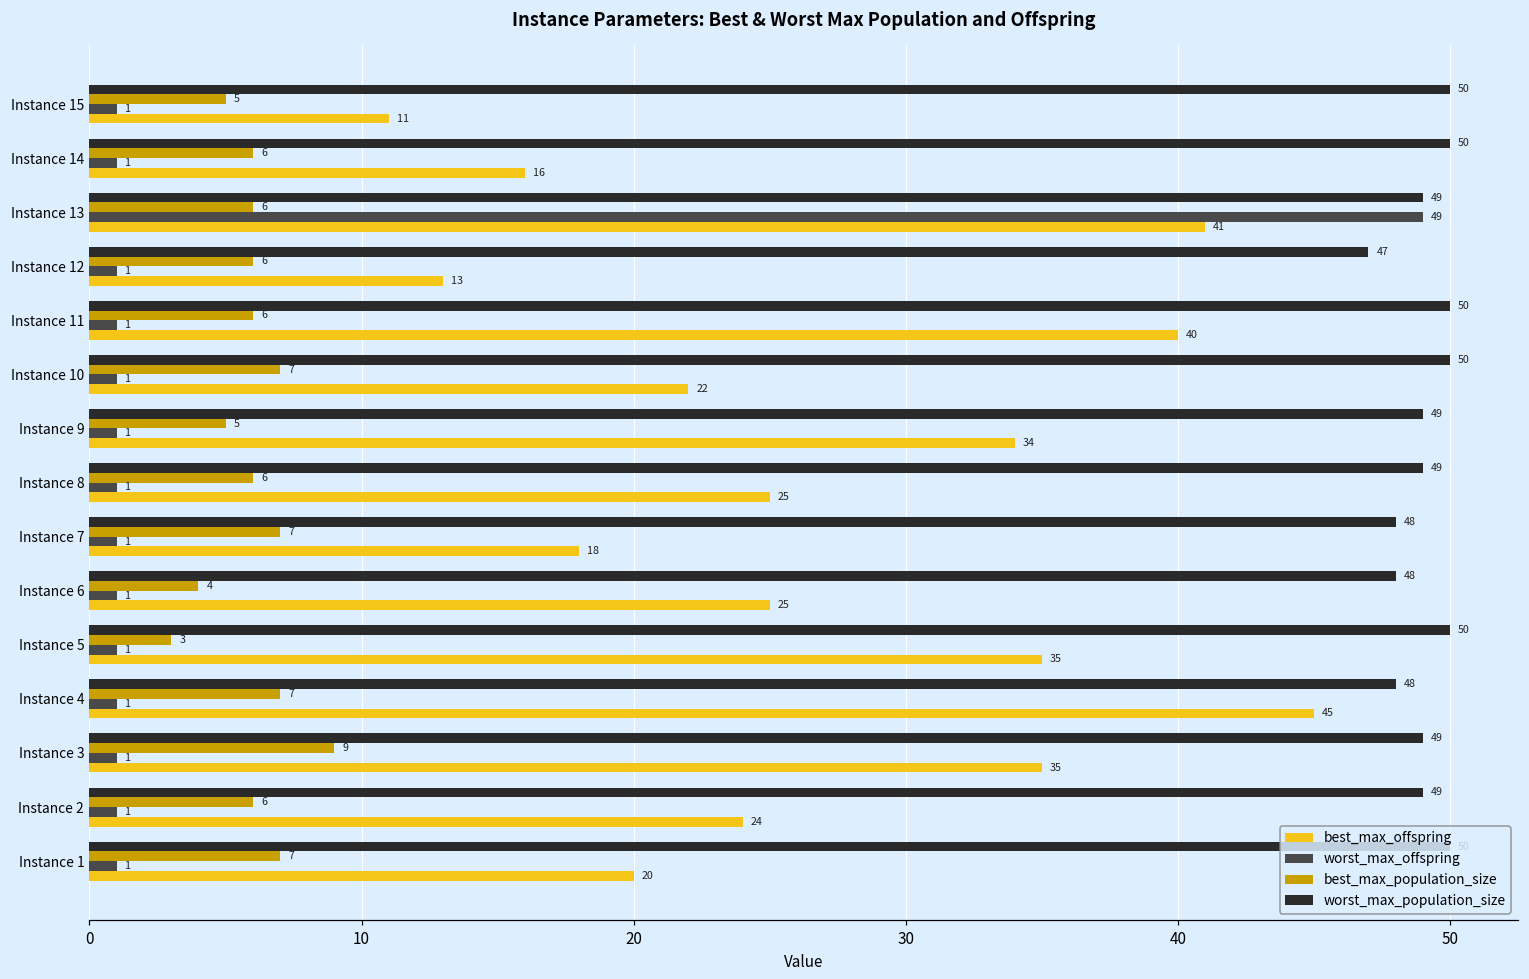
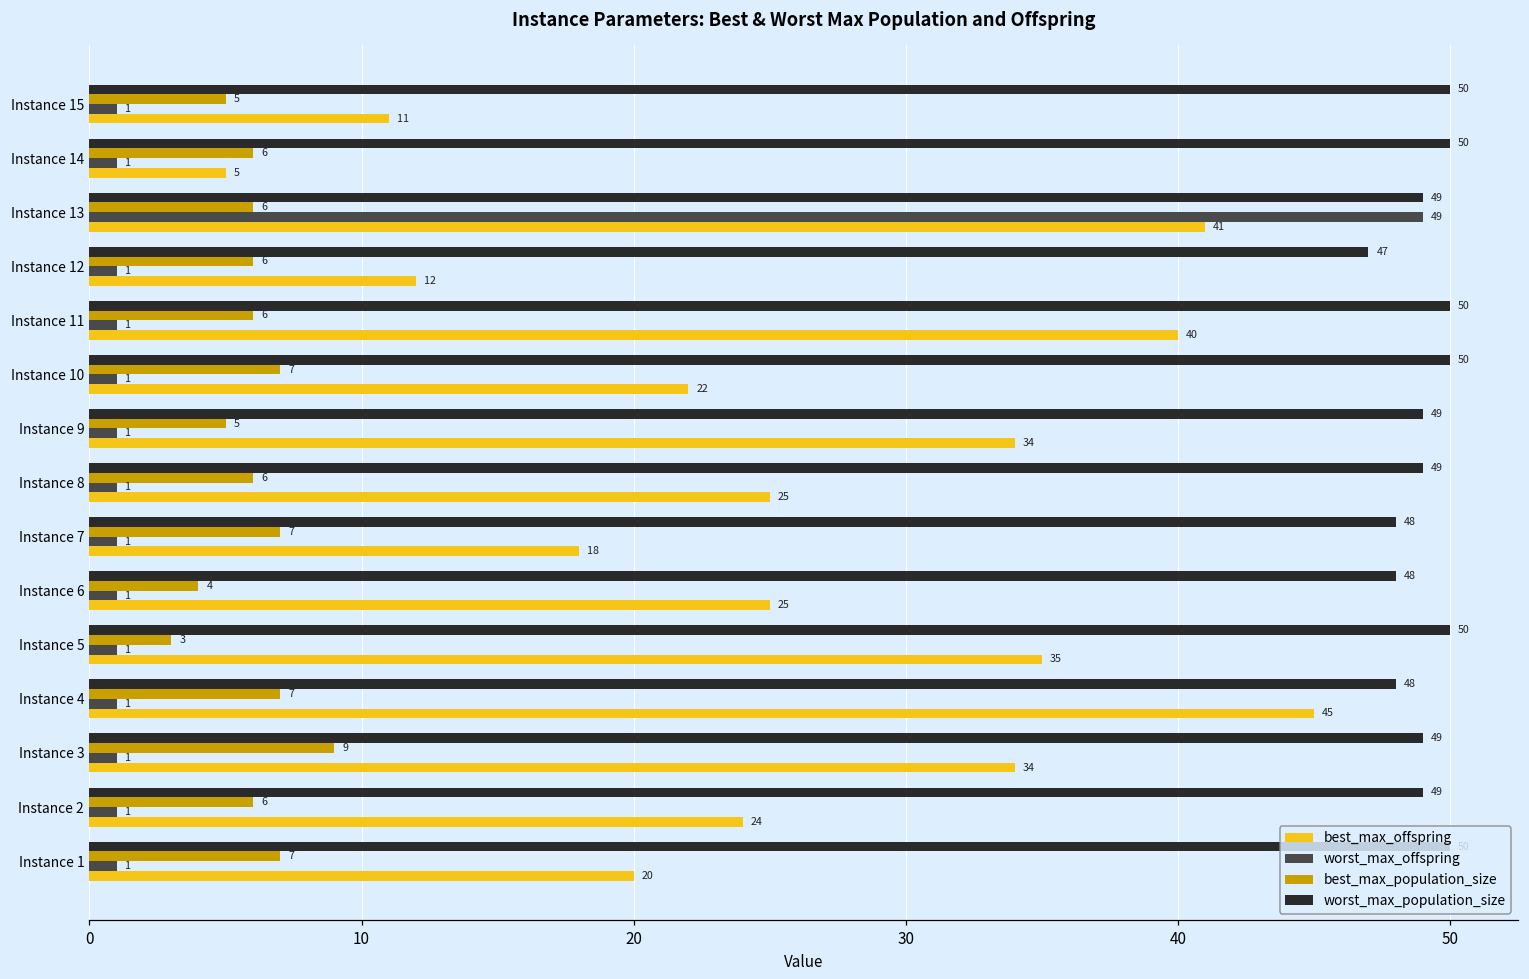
  {
    "best_max_offspring": {
      "Instance 15": 11,
-     "Instance 14": 16,
+     "Instance 14": 5,
      "Instance 13": 41,
-     "Instance 12": 13,
+     "Instance 12": 12,
      "Instance 11": 40,
      "Instance 10": 22,
      "Instance 9": 34,
      "Instance 8": 25,
      "Instance 7": 18,
      "Instance 6": 25,
      "Instance 5": 35,
      "Instance 4": 45,
-     "Instance 3": 35,
+     "Instance 3": 34,
      "Instance 2": 24,
      "Instance 1": 20
    },
    "best_max_population_size": {
      "Instance 15": 5,
      "Instance 14": 6,
      "Instance 13": 6,
      "Instance 12": 6,
      "Instance 11": 6,
      "Instance 10": 7,
      "Instance 9": 5,
      "Instance 8": 6,
      "Instance 7": 7,
      "Instance 6": 4,
      "Instance 5": 3,
      "Instance 4": 7,
      "Instance 3": 9,
      "Instance 2": 6,
      "Instance 1": 7
    }
  }
